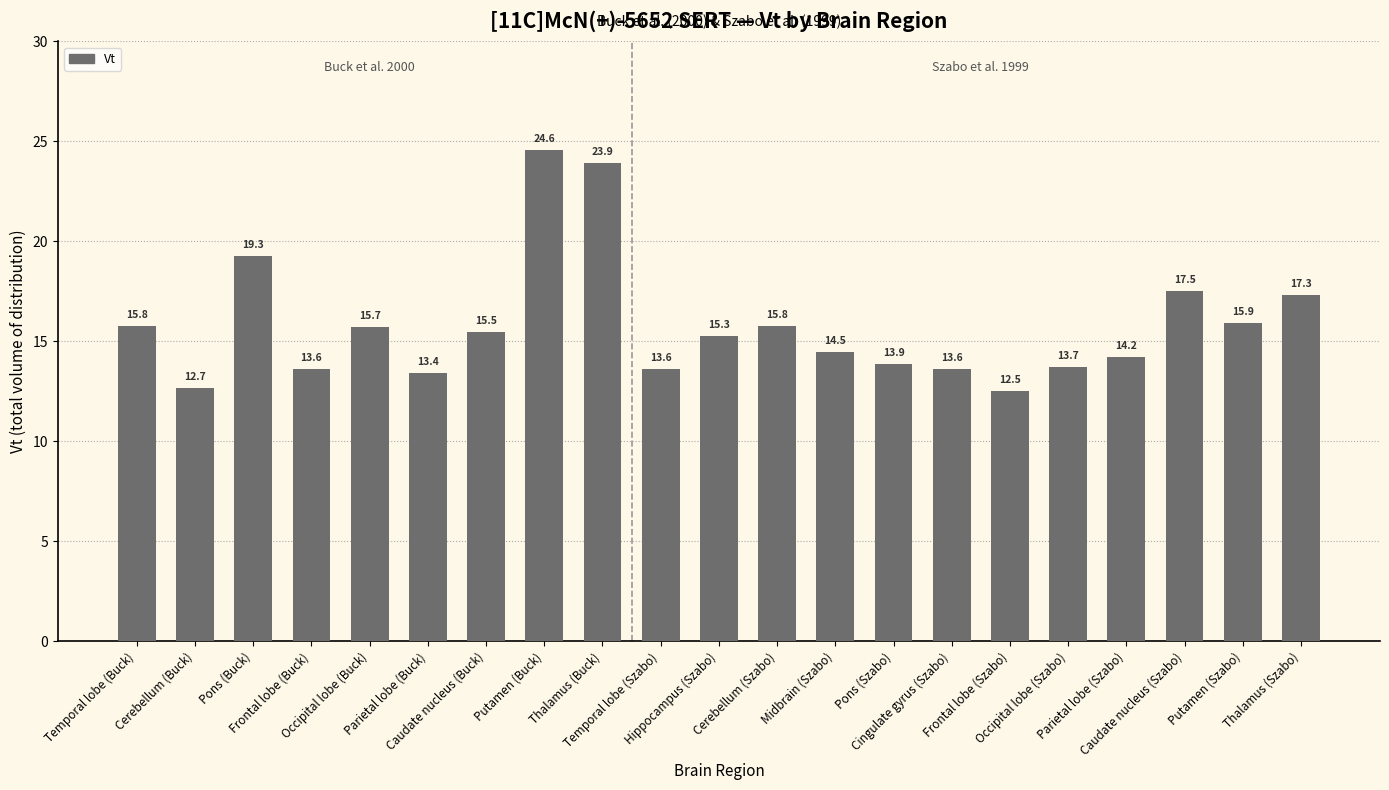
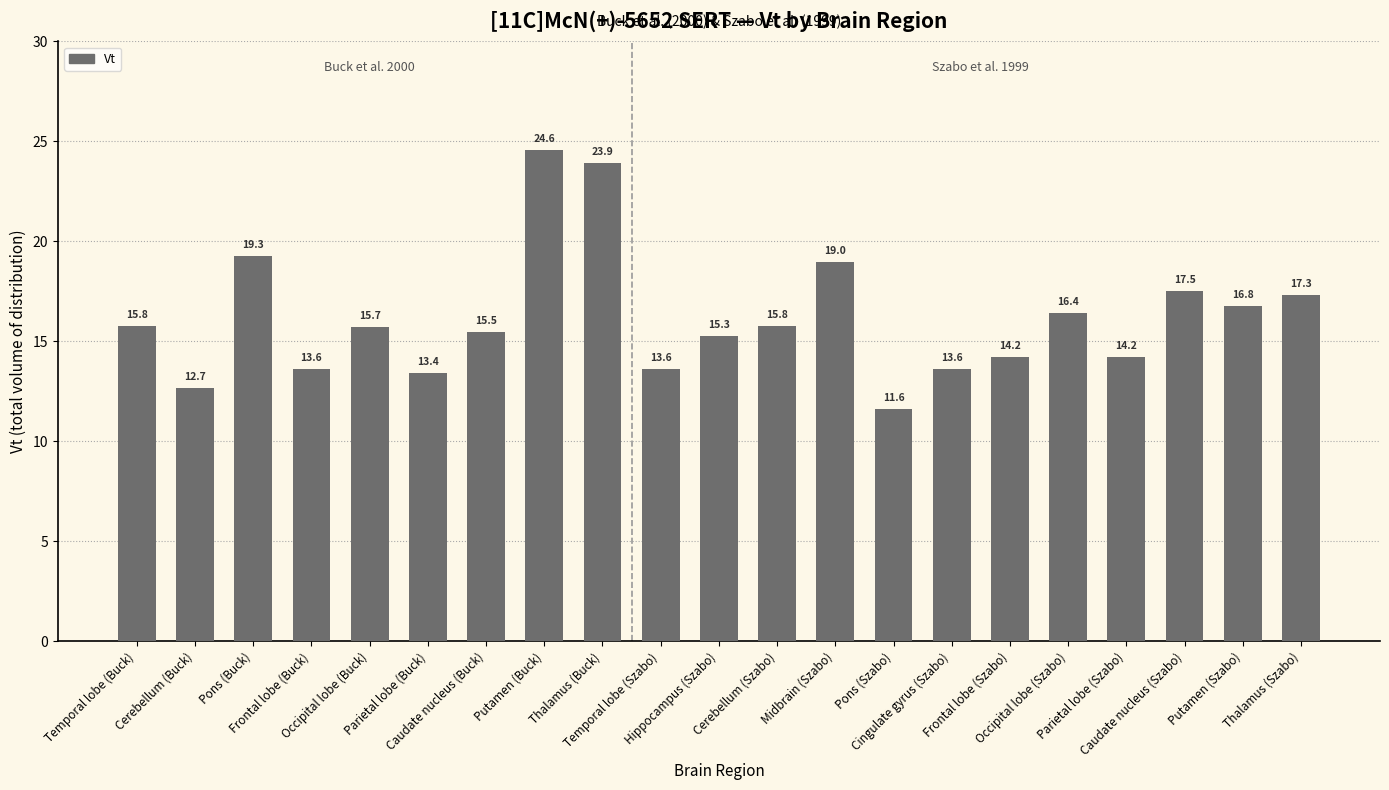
  {
    "Temporal lobe (Buck)": 15.8,
    "Cerebellum (Buck)": 12.7,
    "Pons (Buck)": 19.3,
    "Frontal lobe (Buck)": 13.6,
    "Occipital lobe (Buck)": 15.7,
    "Parietal lobe (Buck)": 13.4,
    "Caudate nucleus (Buck)": 15.5,
    "Putamen (Buck)": 24.6,
    "Thalamus (Buck)": 23.9,
    "Temporal lobe (Szabo)": 13.6,
    "Hippocampus (Szabo)": 15.3,
    "Cerebellum (Szabo)": 15.8,
-   "Midbrain (Szabo)": 14.5,
-   "Pons (Szabo)": 13.9,
+   "Midbrain (Szabo)": 19.0,
+   "Pons (Szabo)": 11.6,
    "Cingulate gyrus (Szabo)": 13.6,
-   "Frontal lobe (Szabo)": 12.5,
-   "Occipital lobe (Szabo)": 13.7,
+   "Frontal lobe (Szabo)": 14.2,
+   "Occipital lobe (Szabo)": 16.4,
    "Parietal lobe (Szabo)": 14.2,
    "Caudate nucleus (Szabo)": 17.5,
-   "Putamen (Szabo)": 15.9,
+   "Putamen (Szabo)": 16.8,
    "Thalamus (Szabo)": 17.3
  }
